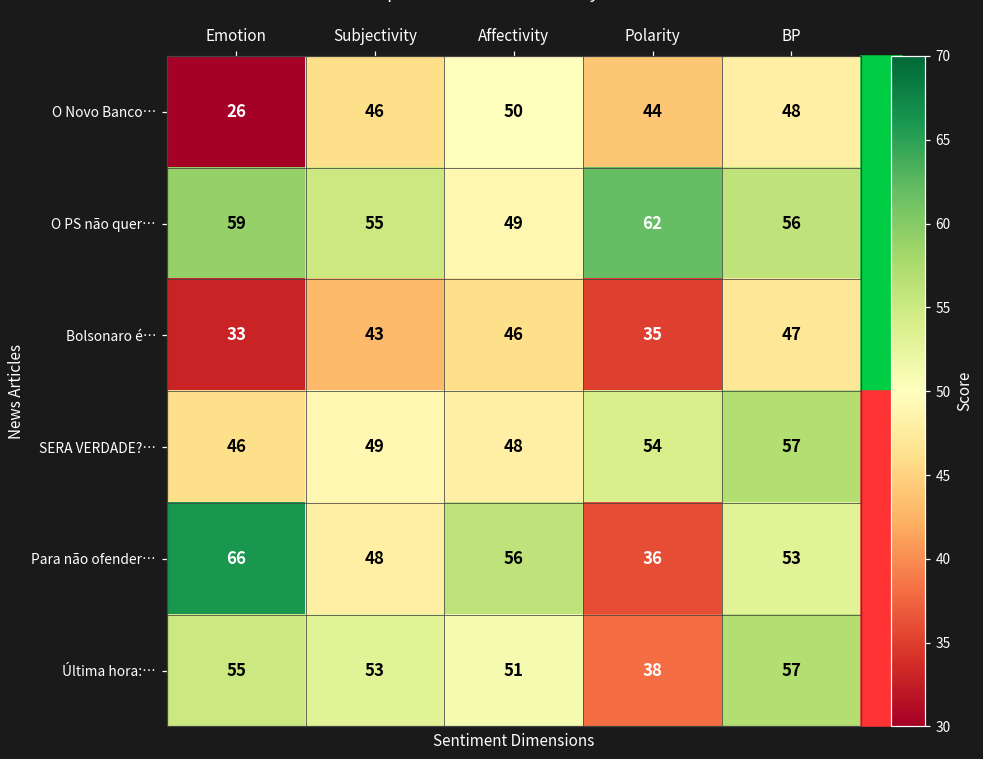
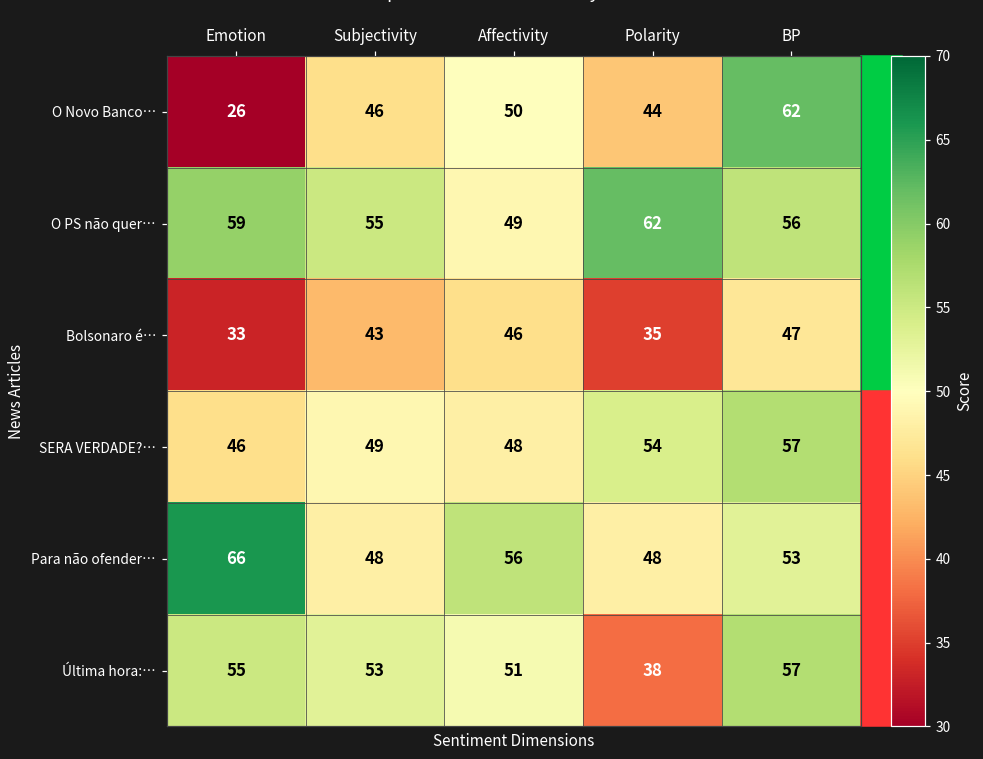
  {
    "O Novo Banco…": {
      "Emotion": 26,
      "Subjectivity": 46,
      "Affectivity": 50,
      "Polarity": 44,
-     "BP": 48
+     "BP": 62
    },
    "O PS não quer…": {
      "Emotion": 59,
      "Subjectivity": 55,
      "Affectivity": 49,
      "Polarity": 62,
      "BP": 56
    },
    "Bolsonaro é…": {
      "Emotion": 33,
      "Subjectivity": 43,
      "Affectivity": 46,
      "Polarity": 35,
      "BP": 47
    },
    "SERA VERDADE?…": {
      "Emotion": 46,
      "Subjectivity": 49,
      "Affectivity": 48,
      "Polarity": 54,
      "BP": 57
    },
    "Para não ofender…": {
      "Emotion": 66,
      "Subjectivity": 48,
      "Affectivity": 56,
-     "Polarity": 36,
+     "Polarity": 48,
      "BP": 53
    },
    "Última hora:…": {
      "Emotion": 55,
      "Subjectivity": 53,
      "Affectivity": 51,
      "Polarity": 38,
      "BP": 57
    }
  }
